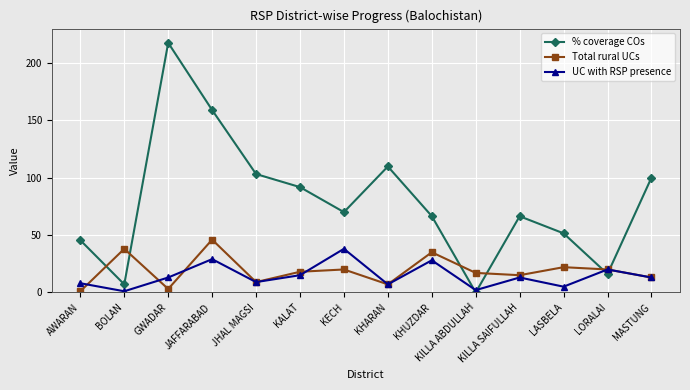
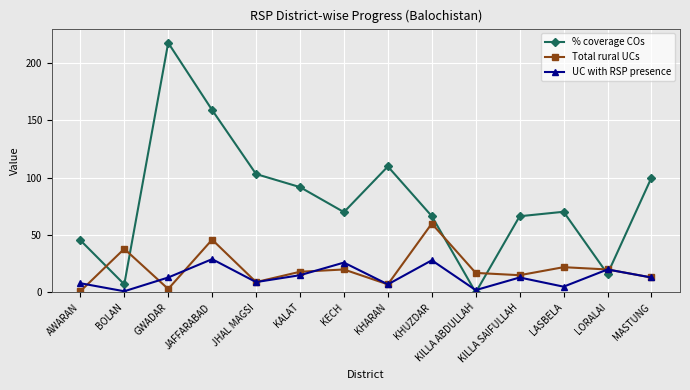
  {
    "% coverage COs": {
      "AWARAN": 46,
      "BOLAN": 7,
      "GWADAR": 218,
      "JAFFARABAD": 159,
      "JHAL MAGSI": 103,
      "KALAT": 92,
      "KECH": 70,
      "KHARAN": 110,
      "KHUZDAR": 67,
      "KILLA SAIFULLAH": 66,
-     "LASBELA": 52,
+     "LASBELA": 70,
      "LORALAI": 16,
      "MASTUNG": 100
    },
    "Total rural UCs": {
      "AWARAN": 1,
      "BOLAN": 38,
      "GWADAR": 3,
      "JAFFARABAD": 46,
      "KALAT": 18,
      "KECH": 20,
-     "KHUZDAR": 35,
+     "KHUZDAR": 60,
      "KILLA ABDULLAH": 17,
      "LASBELA": 22
    },
    "UC with RSP presence": {
      "AWARAN": 8,
      "BOLAN": 1,
      "GWADAR": 13,
      "JAFFARABAD": 29,
      "KALAT": 15,
-     "KECH": 38,
+     "KECH": 26,
      "KHUZDAR": 28,
      "LASBELA": 5
    }
  }
